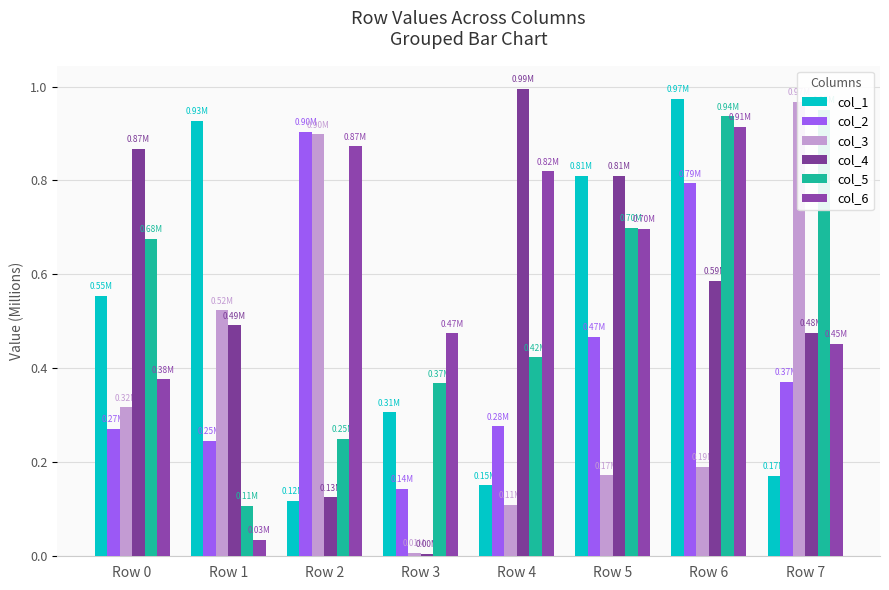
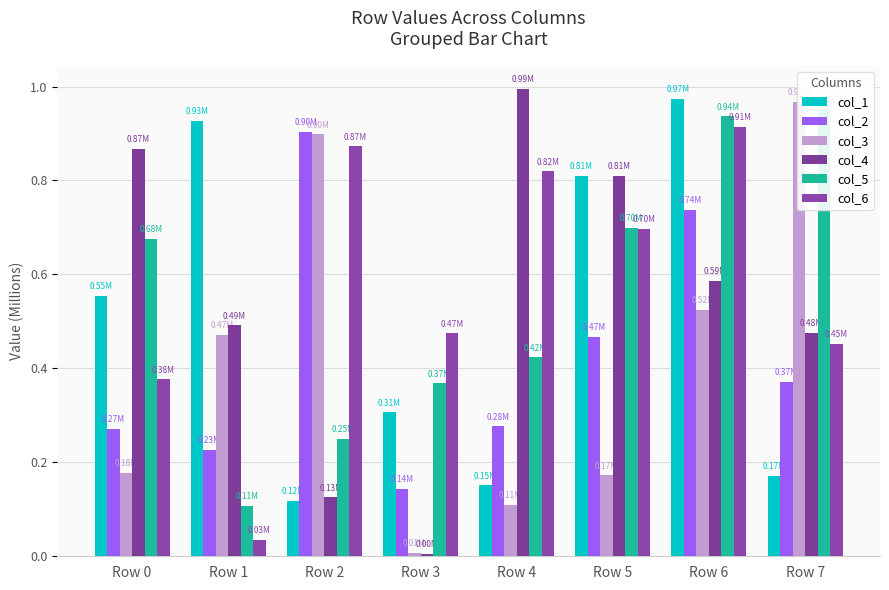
  {
    "col_2": {
      "Row 0": "0.27M",
-     "Row 1": "0.25M",
+     "Row 1": "0.23M",
      "Row 3": "0.14M",
      "Row 4": "0.28M",
      "Row 5": "0.47M",
-     "Row 6": "0.79M",
+     "Row 6": "0.74M",
      "Row 7": "0.37M"
    },
    "col_3": {
-     "Row 0": "0.32M",
-     "Row 1": "0.52M",
+     "Row 0": "0.18M",
+     "Row 1": "0.47M",
      "Row 4": "0.11M",
      "Row 5": "0.17M",
-     "Row 6": "0.19M"
+     "Row 6": "0.52M"
    }
  }
